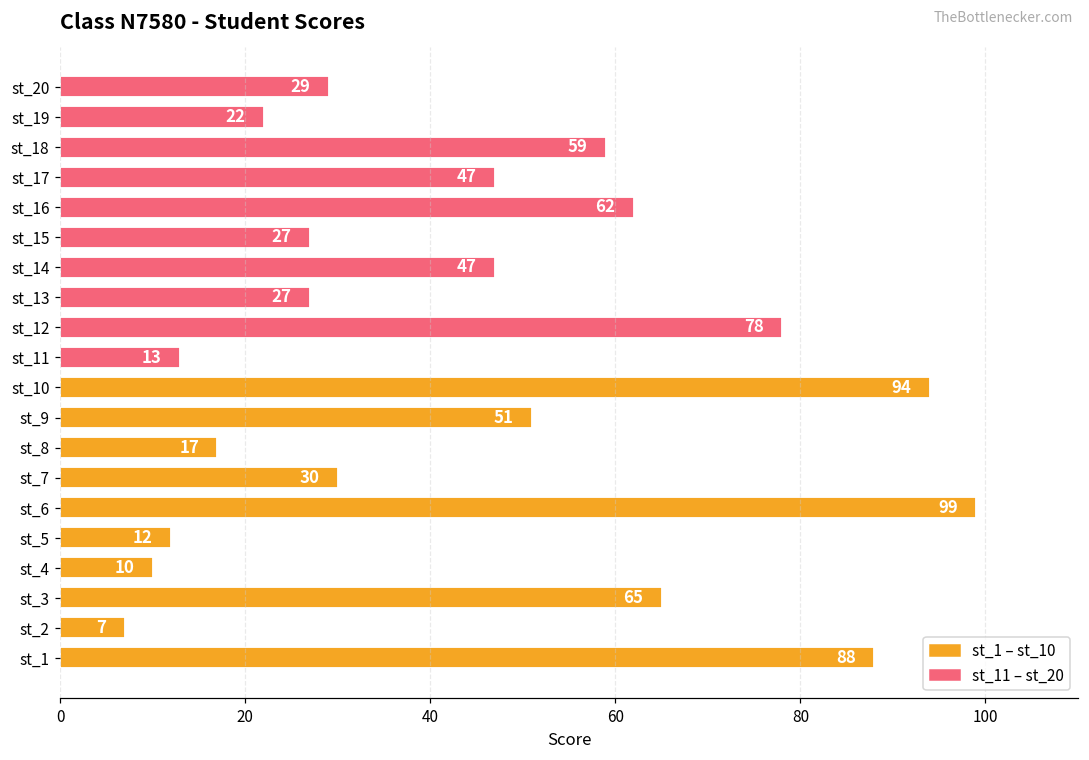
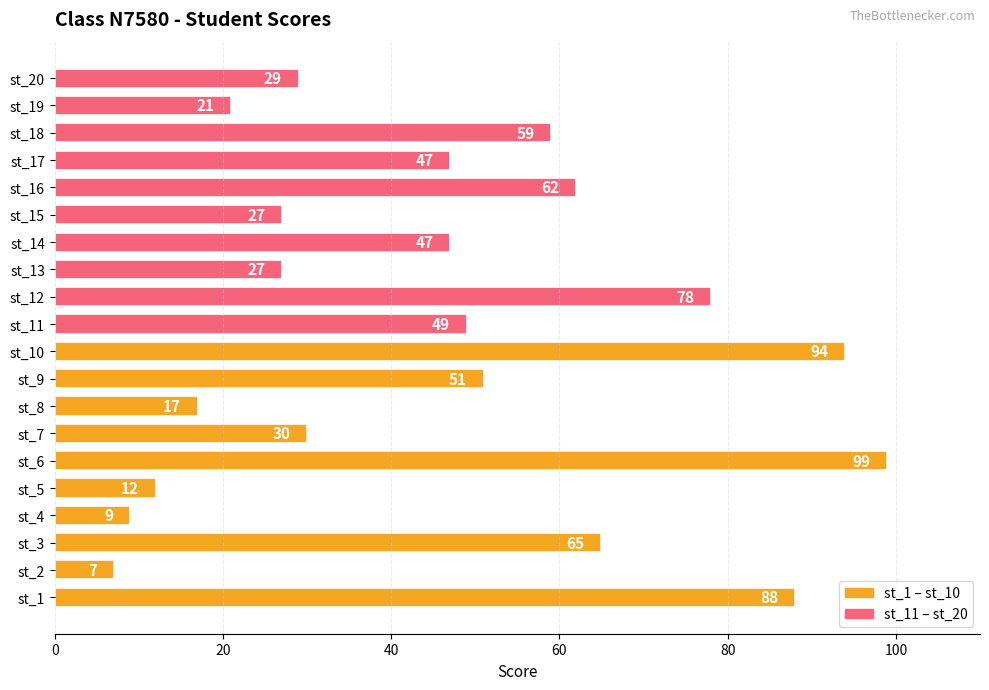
  {
    "st_20": 29,
-   "st_19": 22,
+   "st_19": 21,
    "st_18": 59,
    "st_17": 47,
    "st_16": 62,
    "st_15": 27,
    "st_14": 47,
    "st_13": 27,
    "st_12": 78,
-   "st_11": 13,
+   "st_11": 49,
    "st_10": 94,
    "st_9": 51,
    "st_8": 17,
    "st_7": 30,
    "st_6": 99,
    "st_5": 12,
-   "st_4": 10,
+   "st_4": 9,
    "st_3": 65,
    "st_2": 7,
    "st_1": 88
  }
